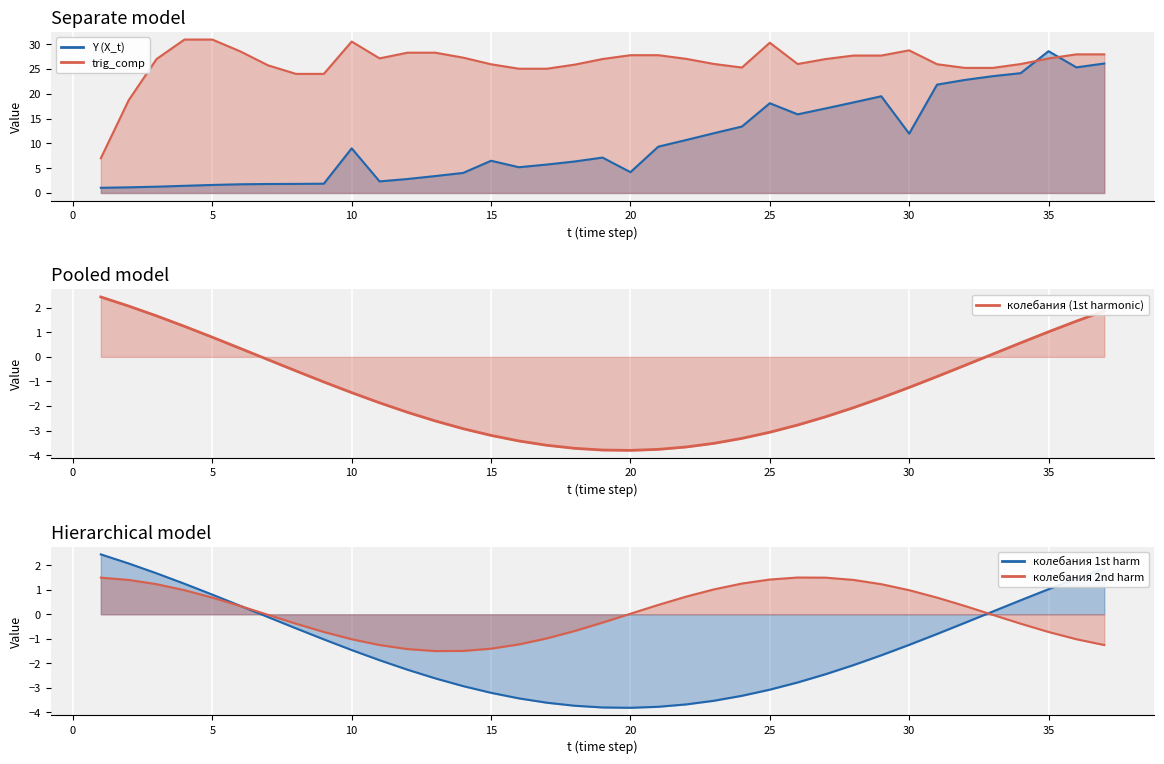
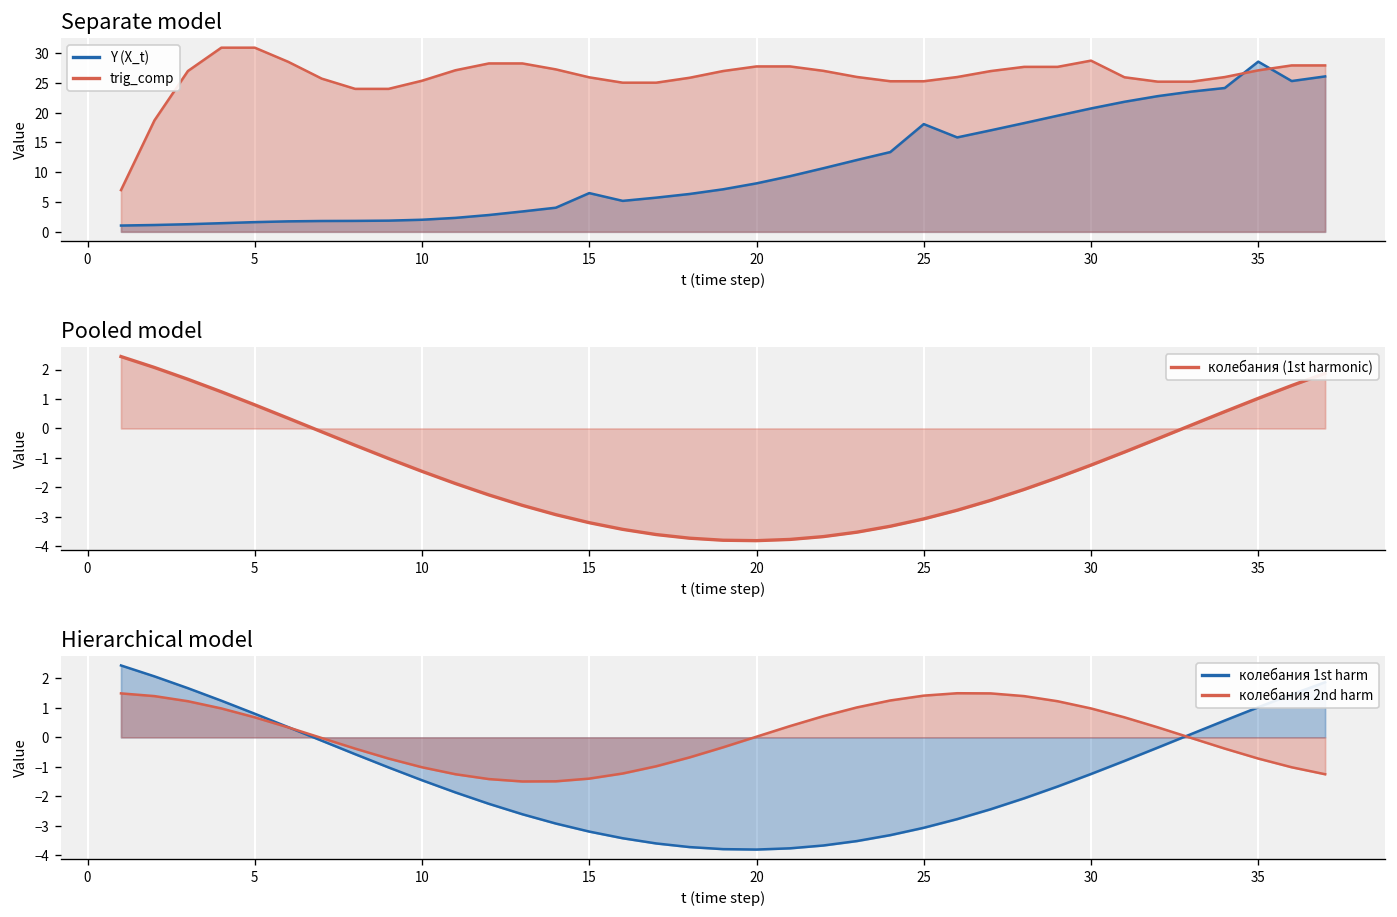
  {
    "Separate model": {
      "Y (X_t)": {
        "5": 2,
-       "10": 9,
+       "10": 2,
        "15": 6,
-       "20": 4,
+       "20": 8,
        "25": 18,
-       "30": 12,
+       "30": 21,
        "35": 29
      },
      "trig_comp": {
        "5": 31,
-       "10": 31,
+       "10": 25,
        "15": 26,
        "20": 28,
-       "25": 30,
+       "25": 25,
        "30": 29,
        "35": 27
      }
    }
  }
